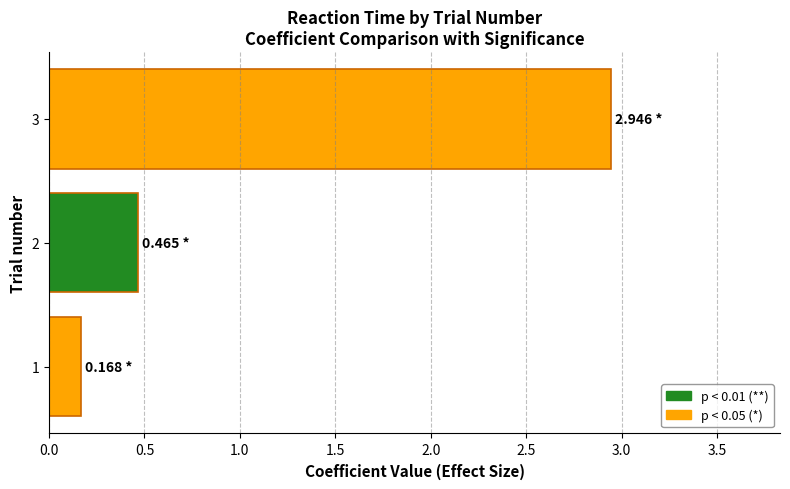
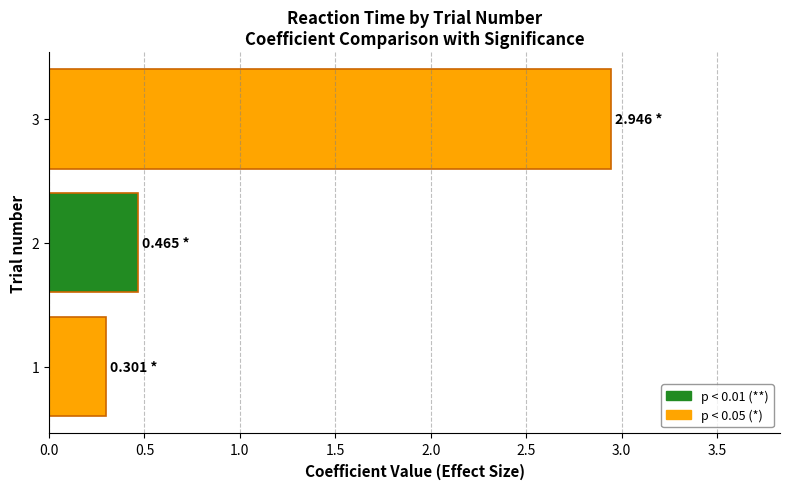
  {
    "3": 2.946,
    "2": 0.465,
-   "1": 0.168
+   "1": 0.301
  }
